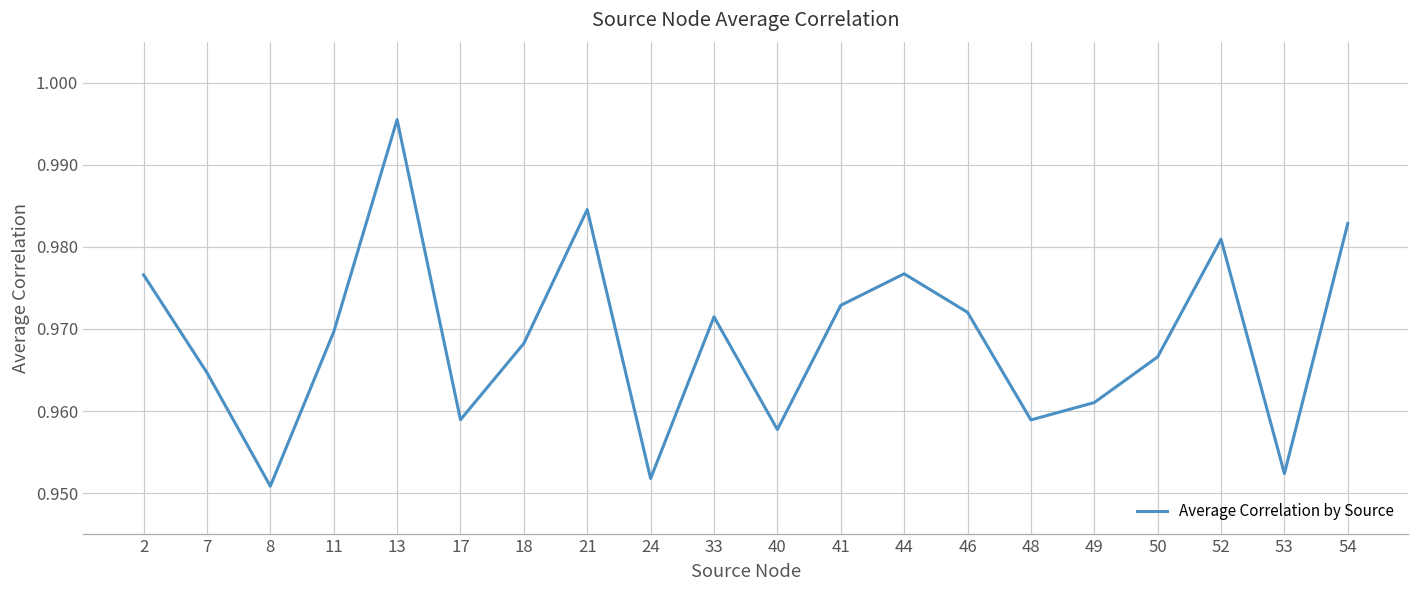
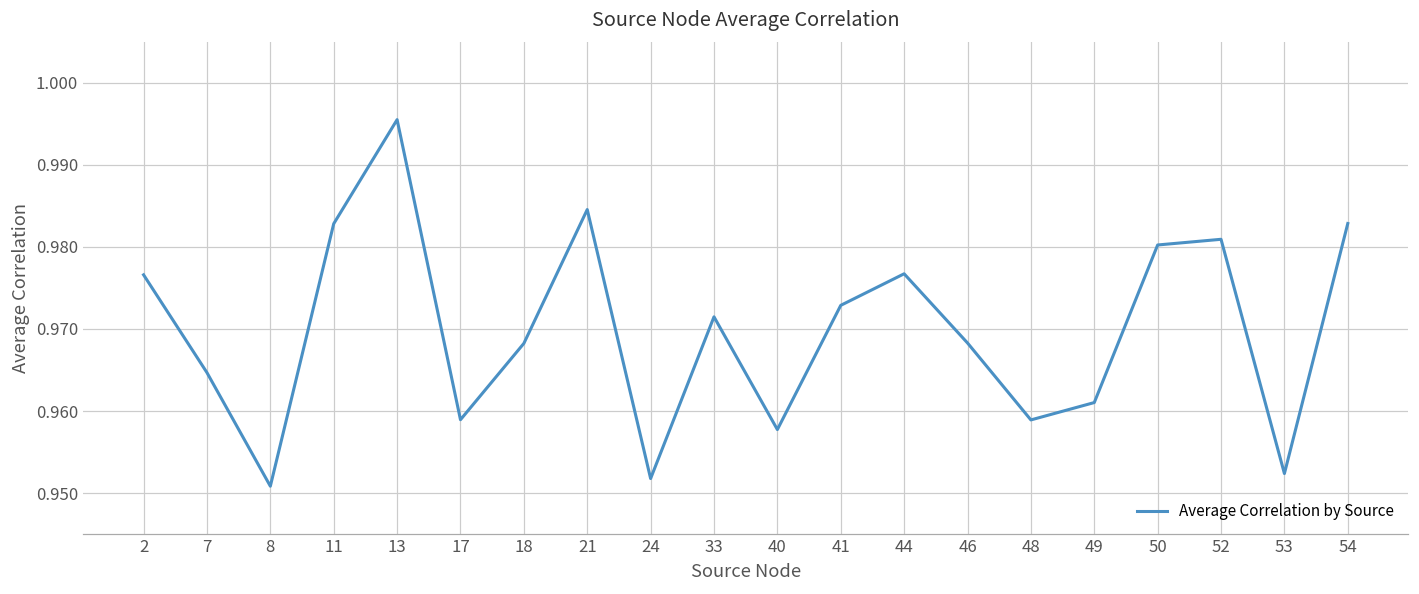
  {
    "2": 0.977,
    "7": 0.965,
    "8": 0.951,
-   "11": 0.970,
+   "11": 0.983,
    "13": 0.995,
    "17": 0.959,
    "18": 0.968,
    "21": 0.985,
    "24": 0.952,
    "33": 0.971,
    "40": 0.958,
    "41": 0.973,
    "44": 0.977,
-   "46": 0.972,
+   "46": 0.968,
    "48": 0.959,
    "49": 0.961,
-   "50": 0.967,
+   "50": 0.980,
    "52": 0.981,
    "53": 0.952,
    "54": 0.983
  }
